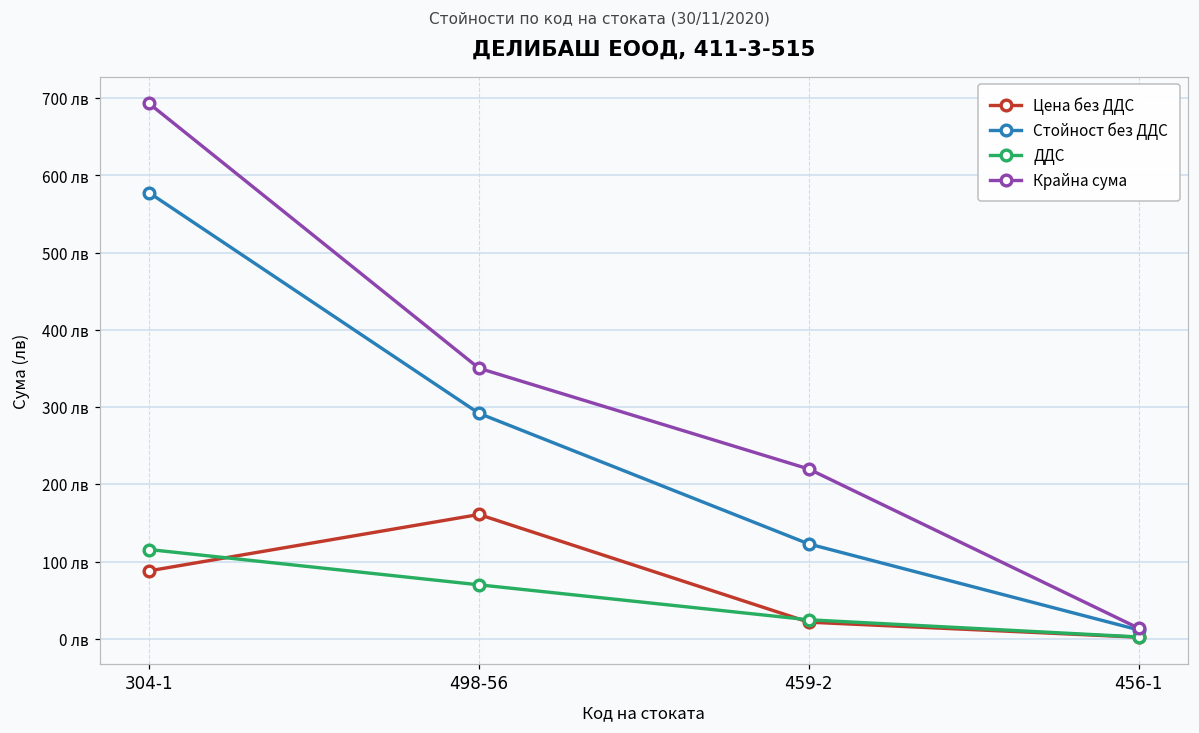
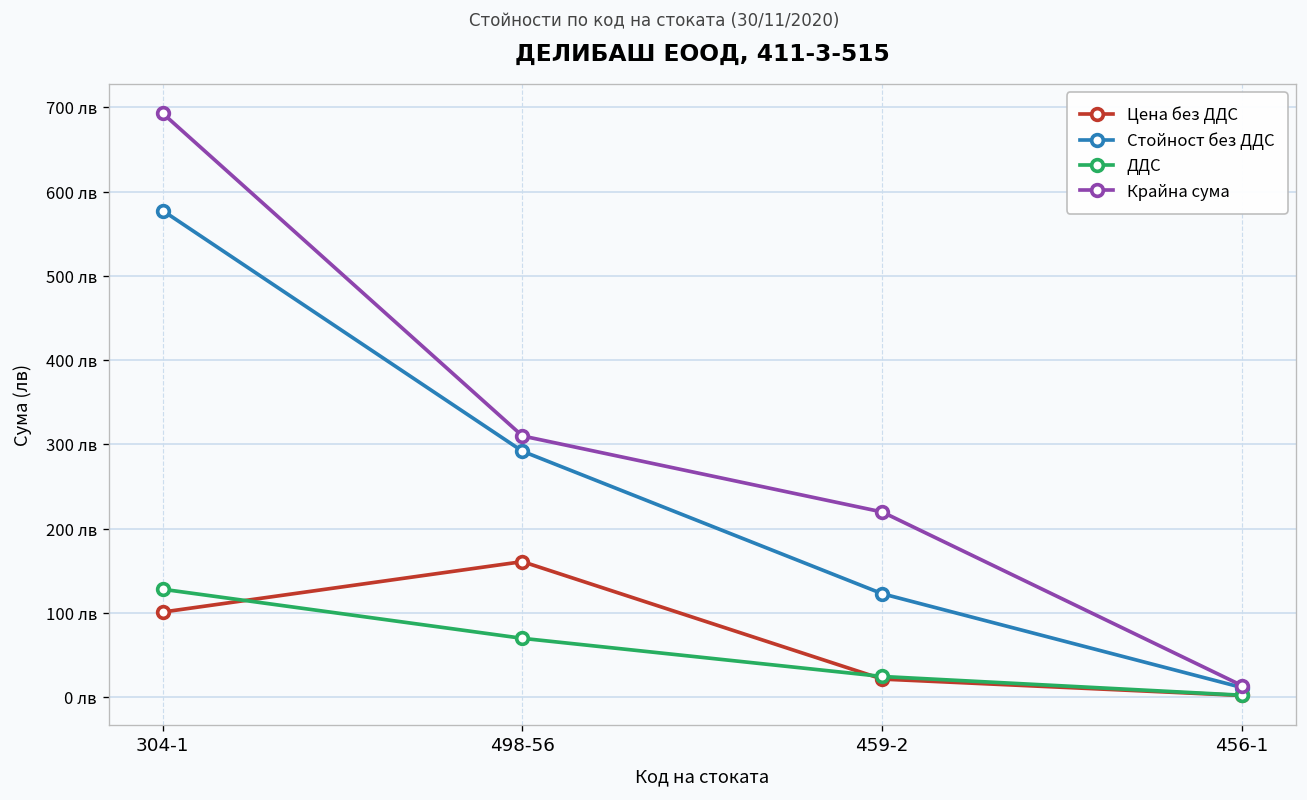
  {
    "Цена без ДДС": {
-     "304-1": "90 лв",
+     "304-1": "100 лв",
      "498-56": "160 лв"
    },
    "Стойност без ДДС": {
      "304-1": "580 лв",
      "498-56": "290 лв",
      "459-2": "120 лв"
    },
    "ДДС": {
-     "304-1": "120 лв",
+     "304-1": "130 лв",
      "498-56": "70 лв"
    },
    "Крайна сума": {
      "304-1": "690 лв",
-     "498-56": "350 лв",
+     "498-56": "310 лв",
      "459-2": "220 лв"
    }
  }
